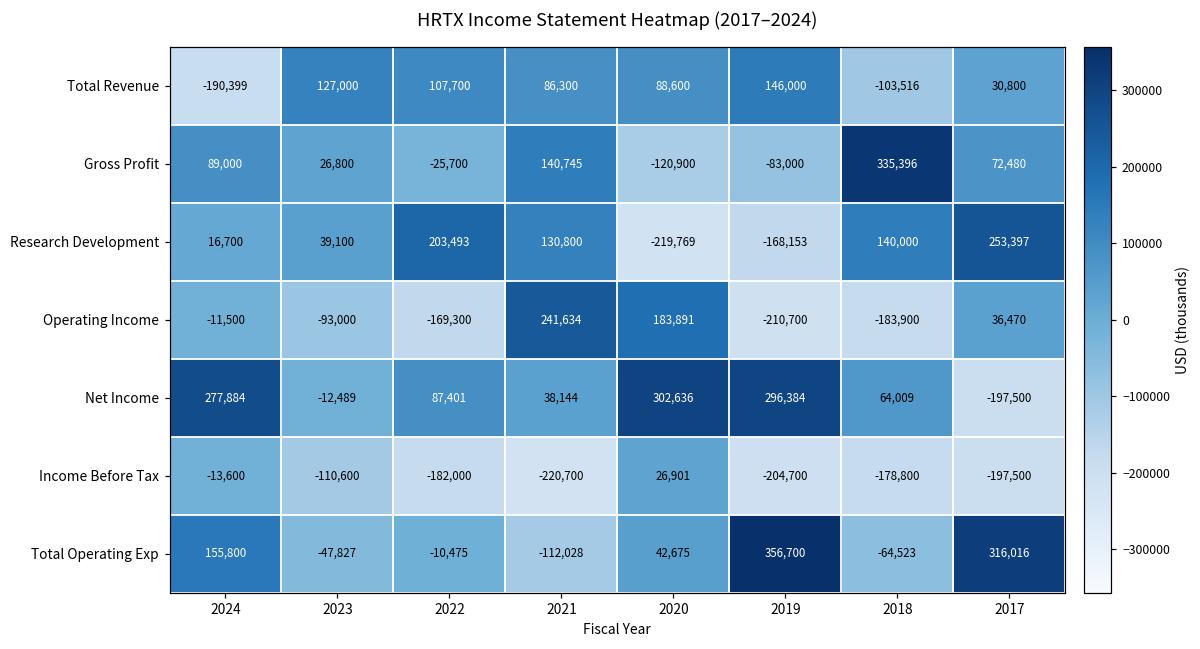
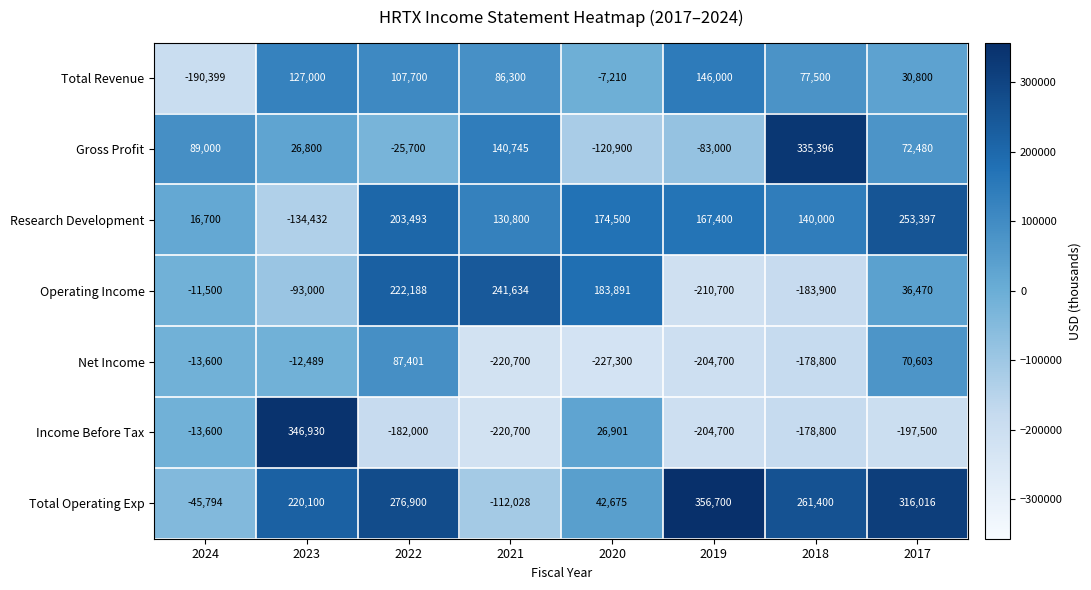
  {
    "Total Revenue": {
      "2024": "-190,399",
      "2023": "127,000",
      "2022": "107,700",
      "2021": "86,300",
-     "2020": "88,600",
+     "2020": "-7,210",
      "2019": "146,000",
-     "2018": "-103,516",
+     "2018": "77,500",
      "2017": "30,800"
    },
    "Gross Profit": {
      "2024": "89,000",
      "2023": "26,800",
      "2022": "-25,700",
      "2021": "140,745",
      "2020": "-120,900",
      "2019": "-83,000",
      "2018": "335,396",
      "2017": "72,480"
    },
    "Research Development": {
      "2024": "16,700",
-     "2023": "39,100",
+     "2023": "-134,432",
      "2022": "203,493",
      "2021": "130,800",
-     "2020": "-219,769",
-     "2019": "-168,153",
+     "2020": "174,500",
+     "2019": "167,400",
      "2018": "140,000",
      "2017": "253,397"
    },
    "Operating Income": {
      "2024": "-11,500",
      "2023": "-93,000",
-     "2022": "-169,300",
+     "2022": "222,188",
      "2021": "241,634",
      "2020": "183,891",
      "2019": "-210,700",
      "2018": "-183,900",
      "2017": "36,470"
    },
    "Net Income": {
-     "2024": "277,884",
+     "2024": "-13,600",
      "2023": "-12,489",
      "2022": "87,401",
-     "2021": "38,144",
-     "2020": "302,636",
-     "2019": "296,384",
-     "2018": "64,009",
-     "2017": "-197,500"
+     "2021": "-220,700",
+     "2020": "-227,300",
+     "2019": "-204,700",
+     "2018": "-178,800",
+     "2017": "70,603"
    },
    "Income Before Tax": {
      "2024": "-13,600",
-     "2023": "-110,600",
+     "2023": "346,930",
      "2022": "-182,000",
      "2021": "-220,700",
      "2020": "26,901",
      "2019": "-204,700",
      "2018": "-178,800",
      "2017": "-197,500"
    },
    "Total Operating Exp": {
-     "2024": "155,800",
-     "2023": "-47,827",
-     "2022": "-10,475",
+     "2024": "-45,794",
+     "2023": "220,100",
+     "2022": "276,900",
      "2021": "-112,028",
      "2020": "42,675",
      "2019": "356,700",
-     "2018": "-64,523",
+     "2018": "261,400",
      "2017": "316,016"
    }
  }
